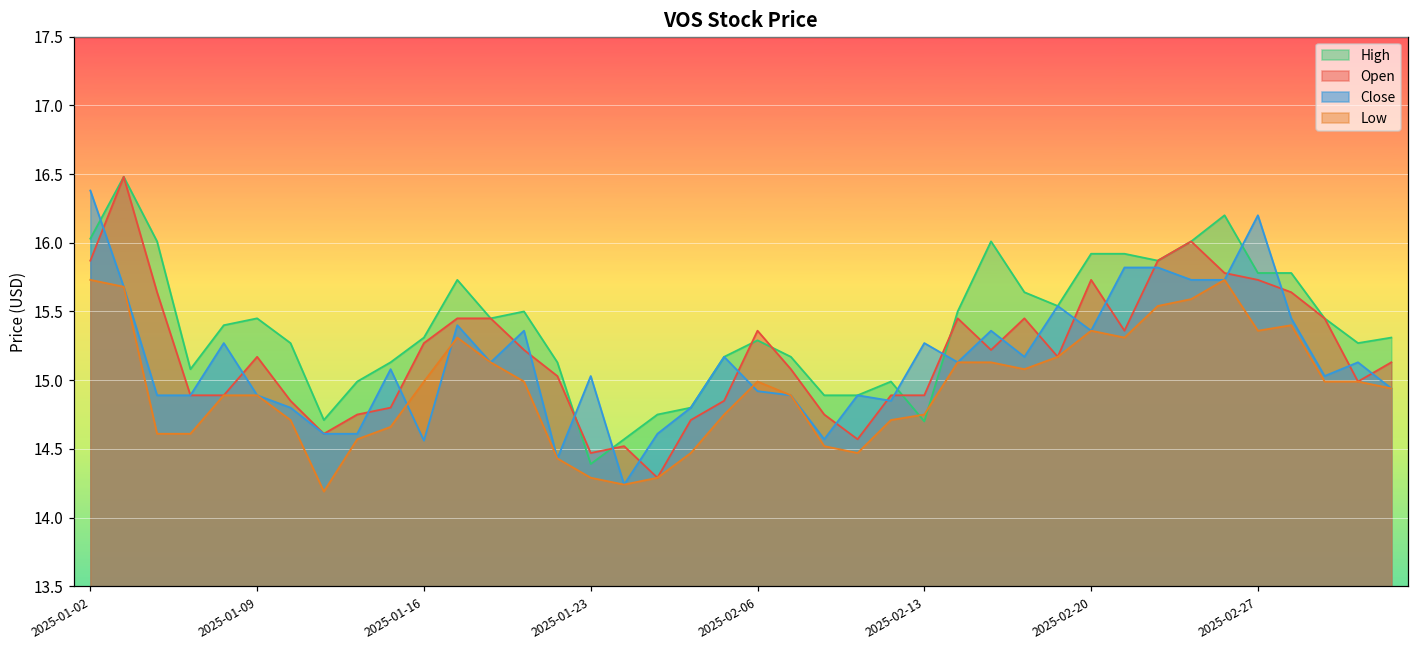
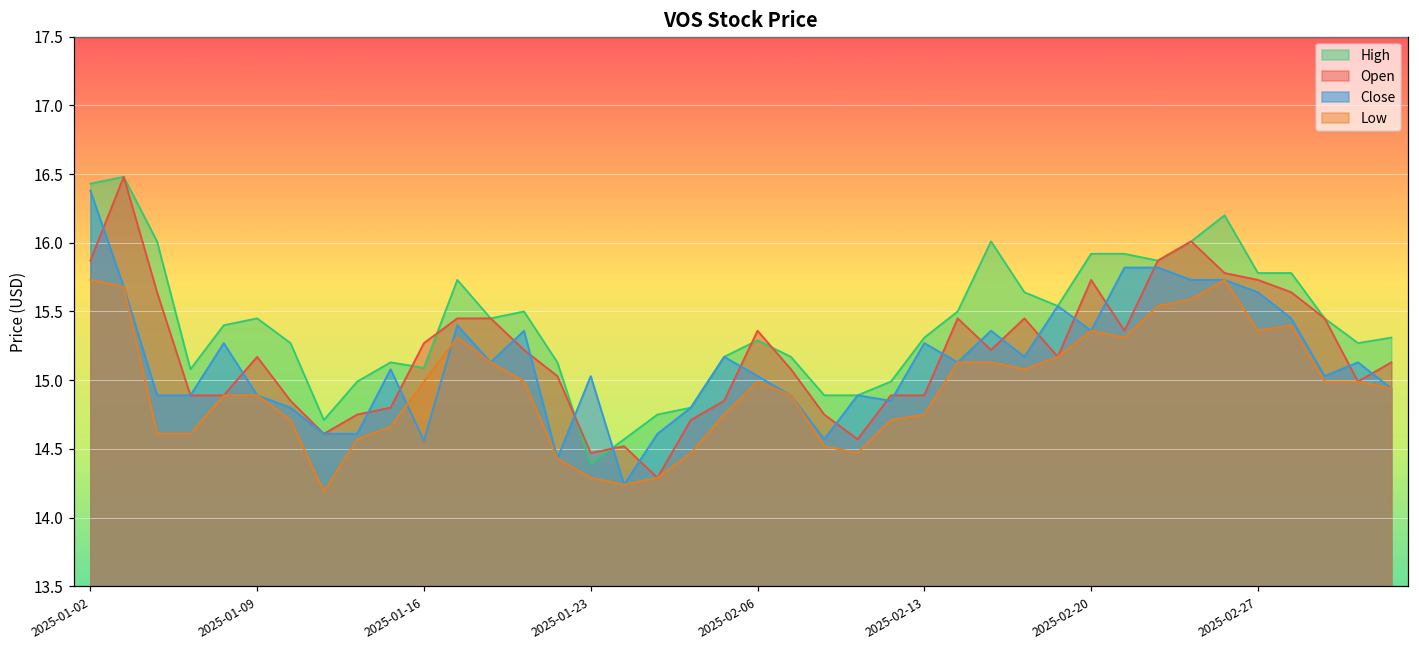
  {
    "High": {
-     "2025-01-02": 16.03,
+     "2025-01-02": 16.43,
      "2025-01-09": 15.45,
-     "2025-01-16": 15.31,
+     "2025-01-16": 15.09,
      "2025-01-23": 14.39,
      "2025-02-06": 15.29,
-     "2025-02-13": 14.70,
+     "2025-02-13": 15.31,
      "2025-02-20": 15.92,
      "2025-02-27": 15.78
    },
    "Close": {
      "2025-01-02": 16.38,
      "2025-01-16": 14.56,
      "2025-01-23": 15.03,
-     "2025-02-06": 14.92,
+     "2025-02-06": 15.03,
      "2025-02-13": 15.27,
-     "2025-02-27": 16.20
+     "2025-02-27": 15.64
    }
  }
